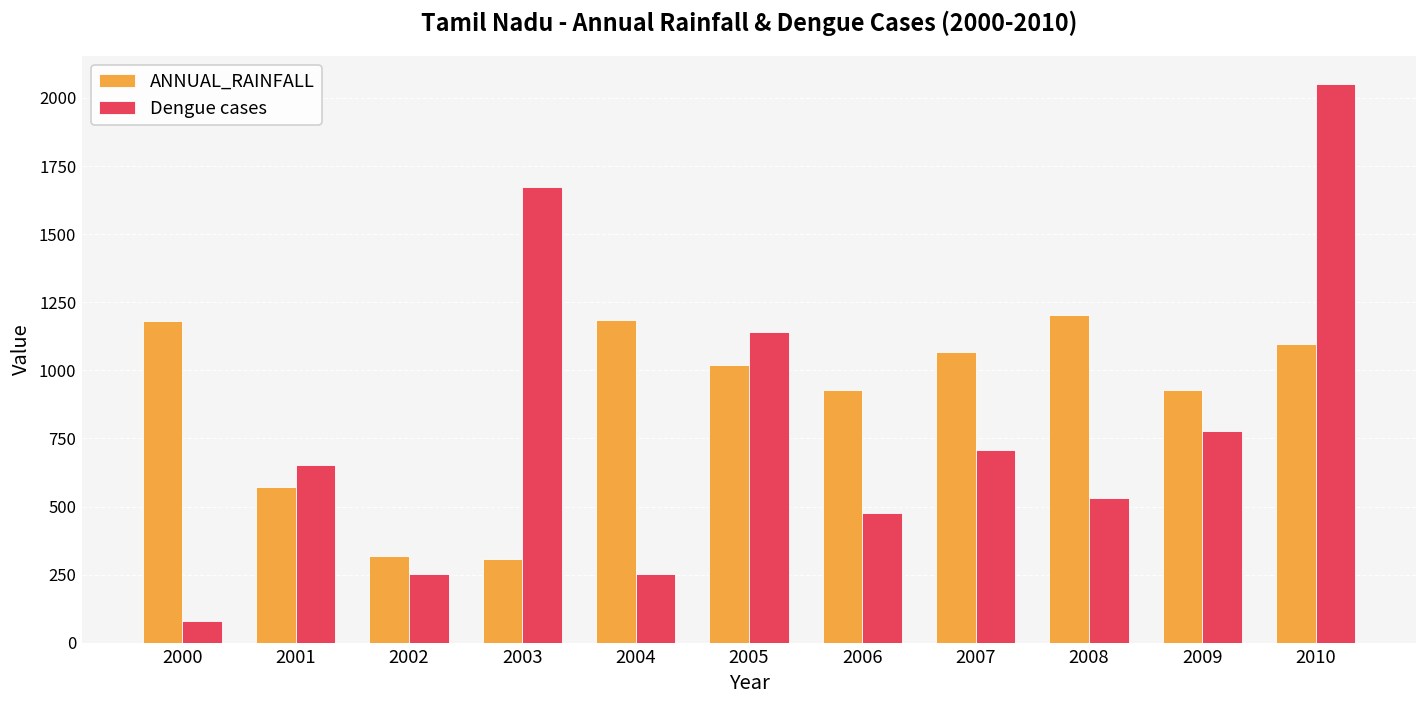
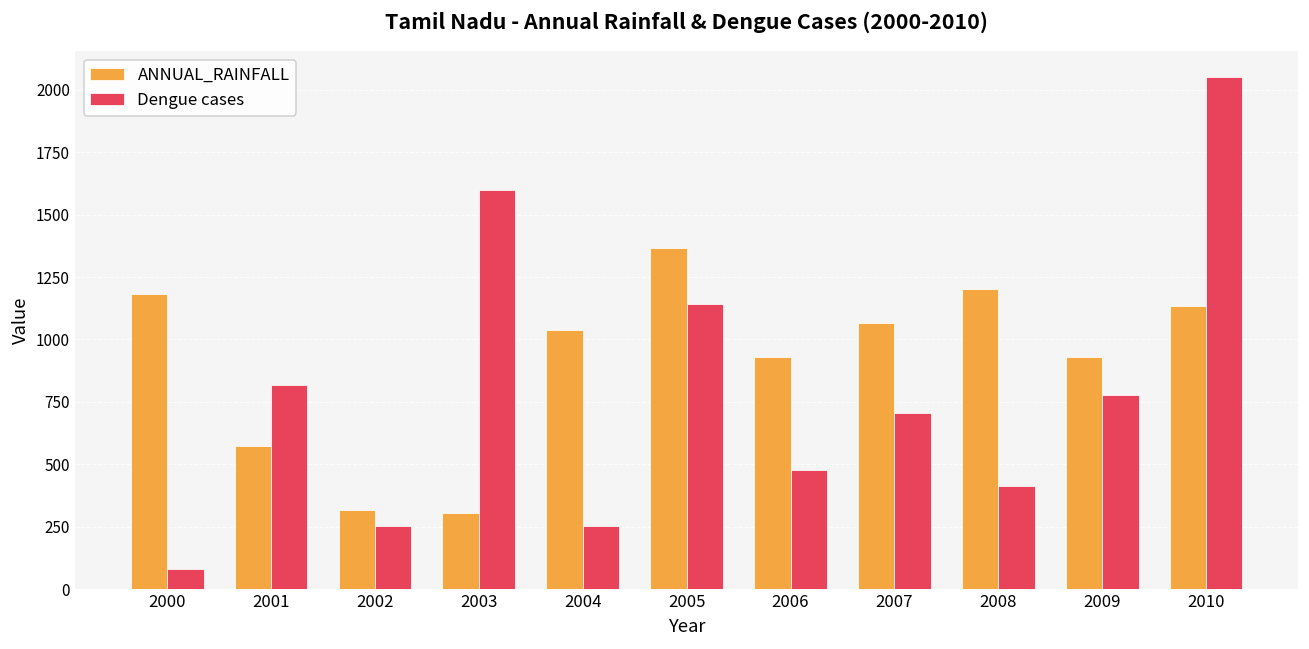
  {
    "ANNUAL_RAINFALL": {
      "2000": 1180,
      "2001": 570,
      "2002": 320,
      "2003": 310,
-     "2004": 1190,
-     "2005": 1020,
+     "2004": 1040,
+     "2005": 1370,
      "2006": 930,
      "2007": 1070,
      "2008": 1200,
      "2009": 930,
-     "2010": 1100
+     "2010": 1130
    },
    "Dengue cases": {
      "2000": 80,
-     "2001": 650,
+     "2001": 820,
      "2002": 250,
-     "2003": 1670,
+     "2003": 1600,
      "2004": 250,
      "2005": 1140,
      "2006": 480,
      "2007": 710,
-     "2008": 530,
+     "2008": 420,
      "2009": 780,
      "2010": 2050
    }
  }
